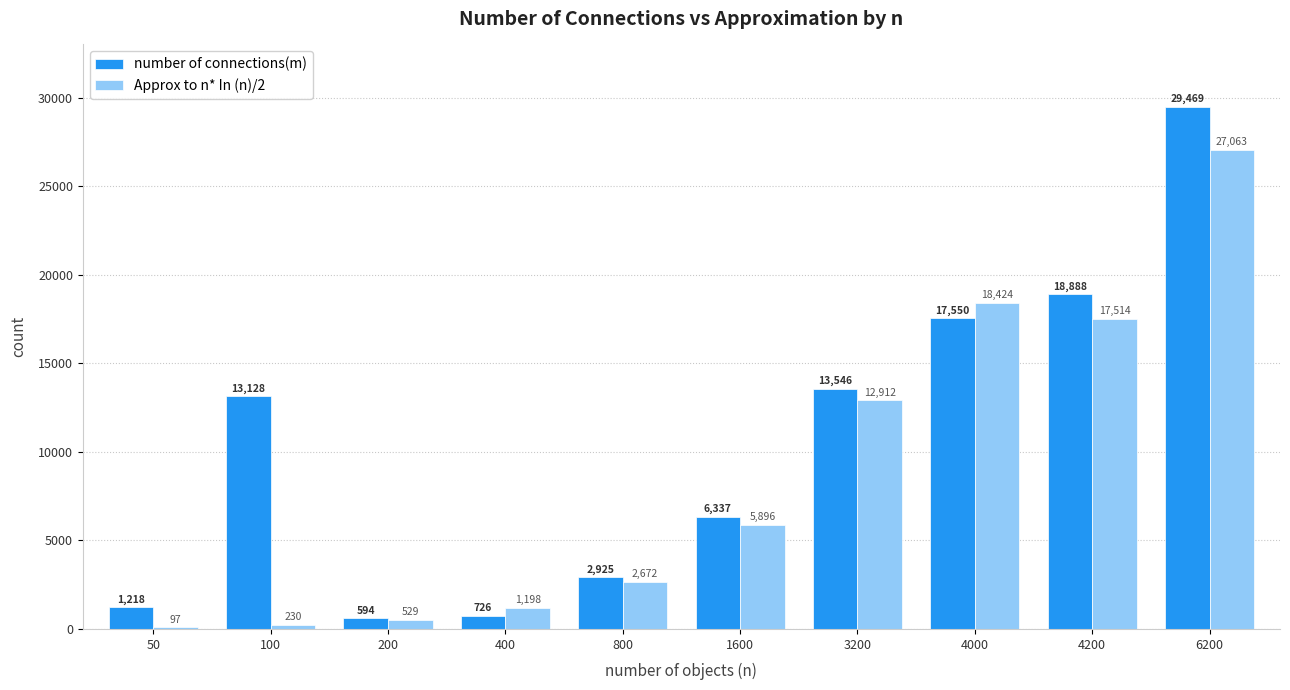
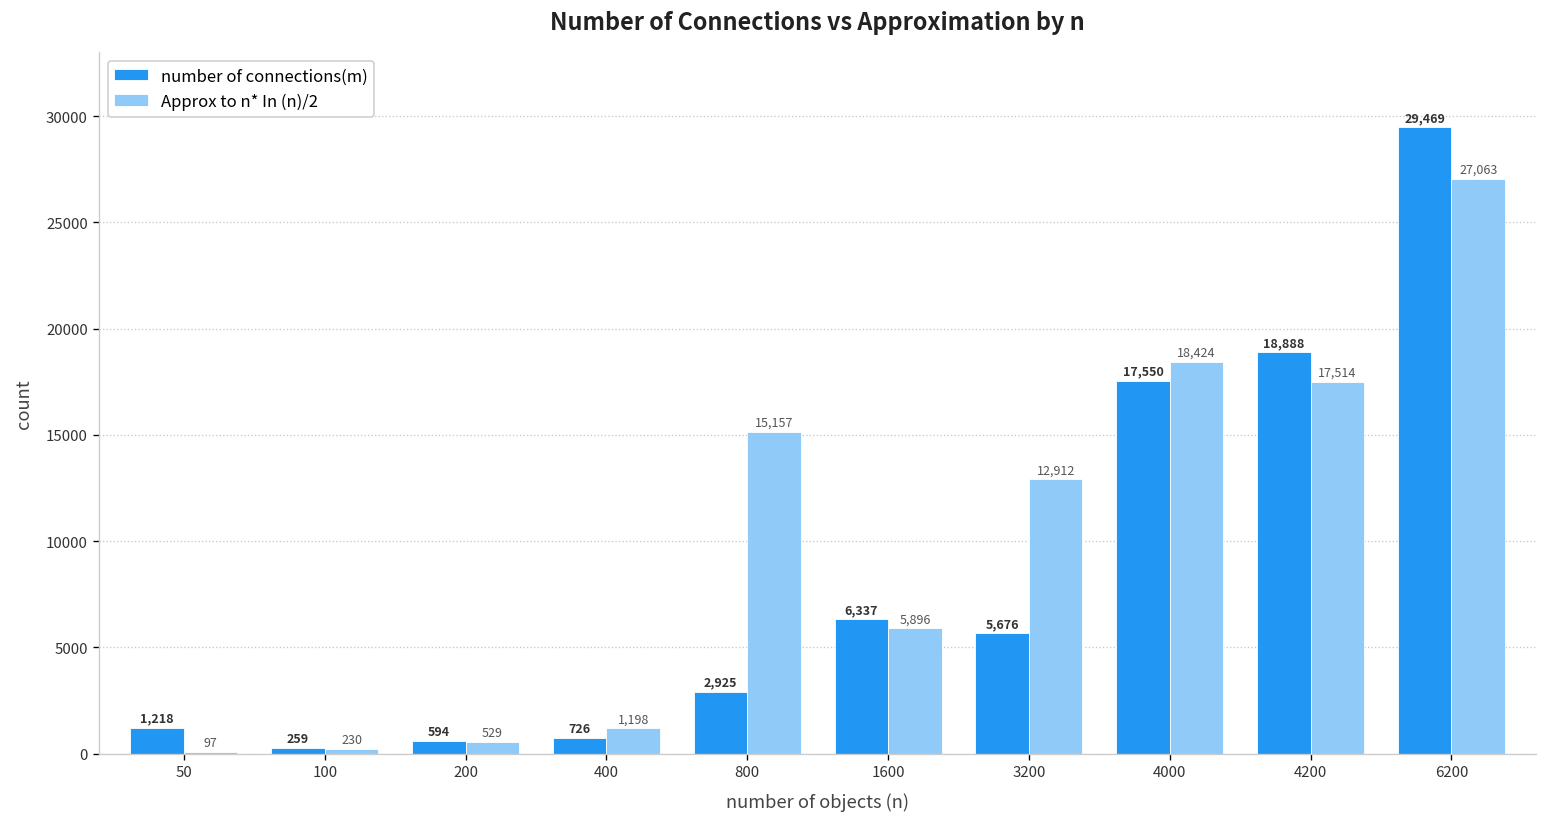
  {
    "number of connections(m)": {
      "50": "1,218",
-     "100": "13,128",
+     "100": "259",
      "200": "594",
      "400": "726",
      "800": "2,925",
      "1600": "6,337",
-     "3200": "13,546",
+     "3200": "5,676",
      "4000": "17,550",
      "4200": "18,888",
      "6200": "29,469"
    },
    "Approx to n* In (n)/2": {
      "100": "230",
      "200": "529",
      "400": "1,198",
-     "800": "2,672",
+     "800": "15,157",
      "1600": "5,896",
      "3200": "12,912",
      "4000": "18,424",
      "4200": "17,514",
      "6200": "27,063"
    }
  }
